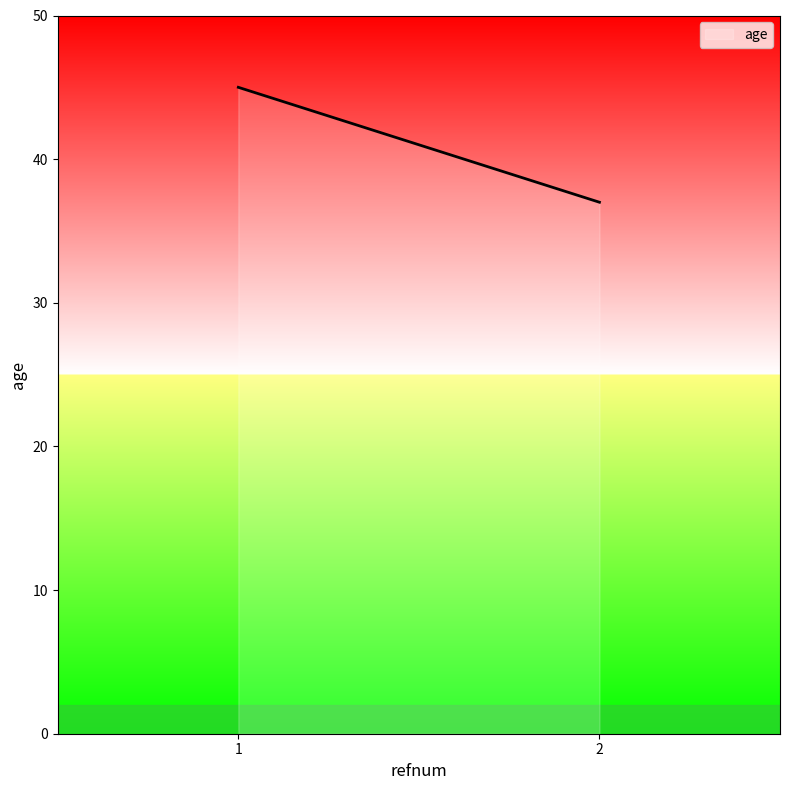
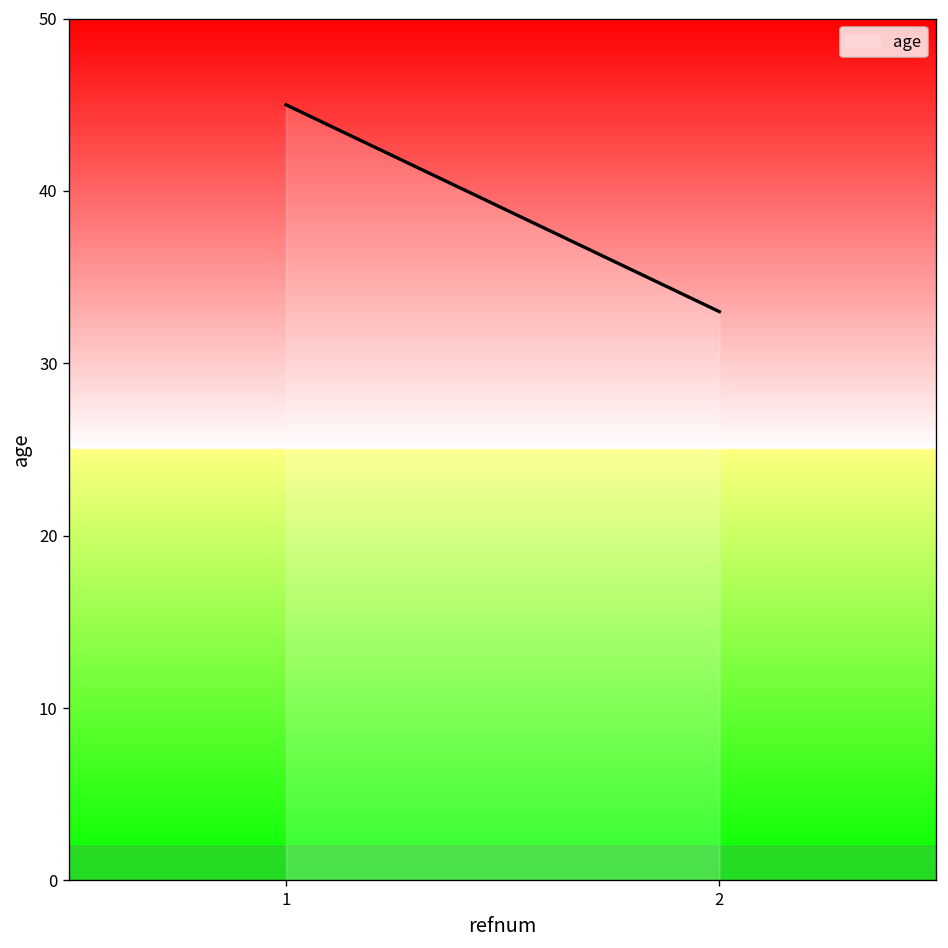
  {
    "age": {
      "1": 45,
-     "2": 37
+     "2": 33
    }
  }
